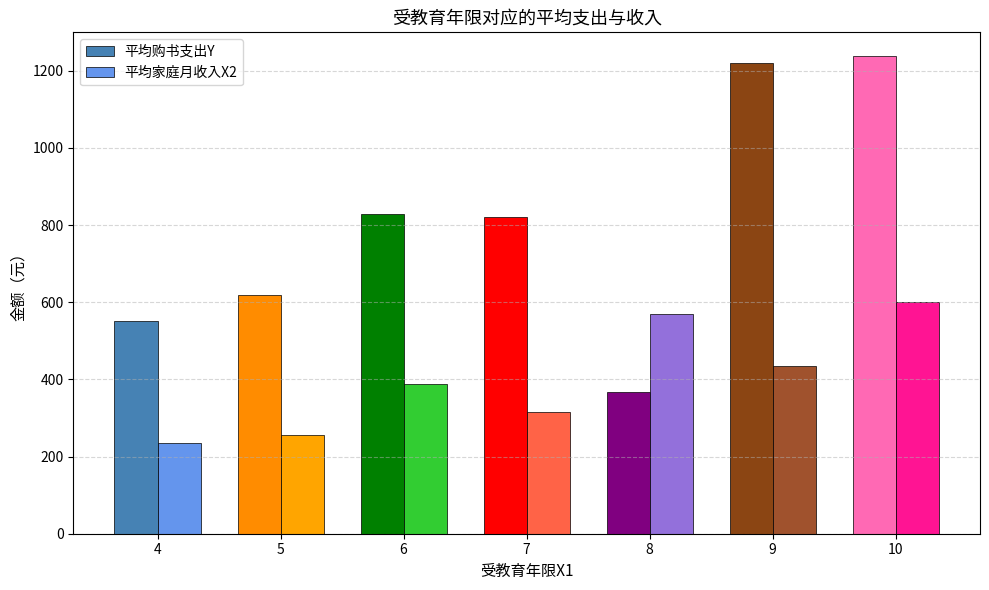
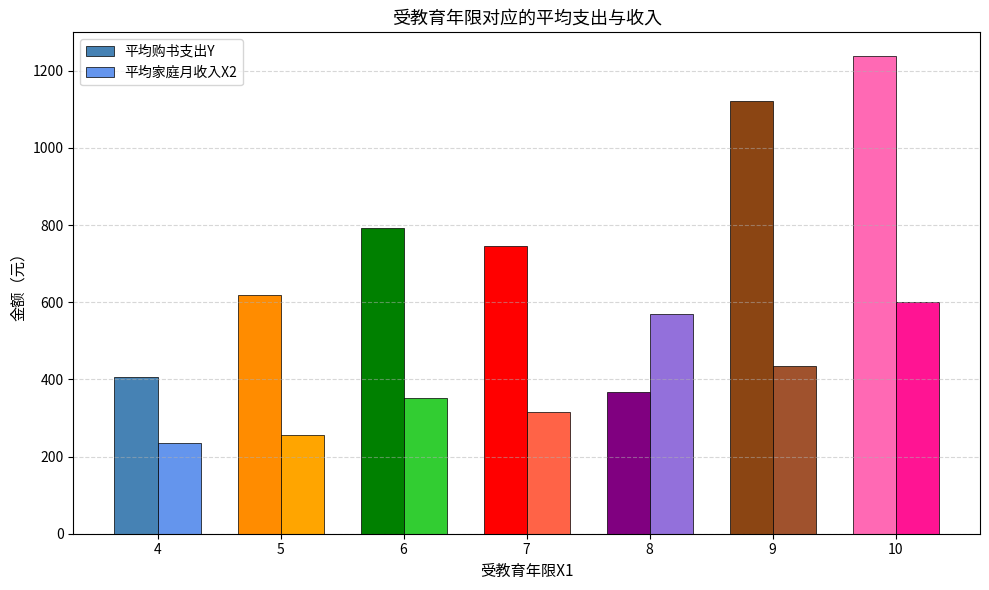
  {
    "平均购书支出Y": {
-     "4": 550,
+     "4": 410,
      "5": 620,
-     "6": 830,
-     "7": 820,
+     "6": 790,
+     "7": 750,
      "8": 370,
-     "9": 1220,
+     "9": 1120,
      "10": 1240
    },
    "平均家庭月收入X2": {
      "4": 240,
      "5": 260,
-     "6": 390,
+     "6": 350,
      "7": 320,
      "8": 570,
      "9": 440,
      "10": 600
    }
  }
